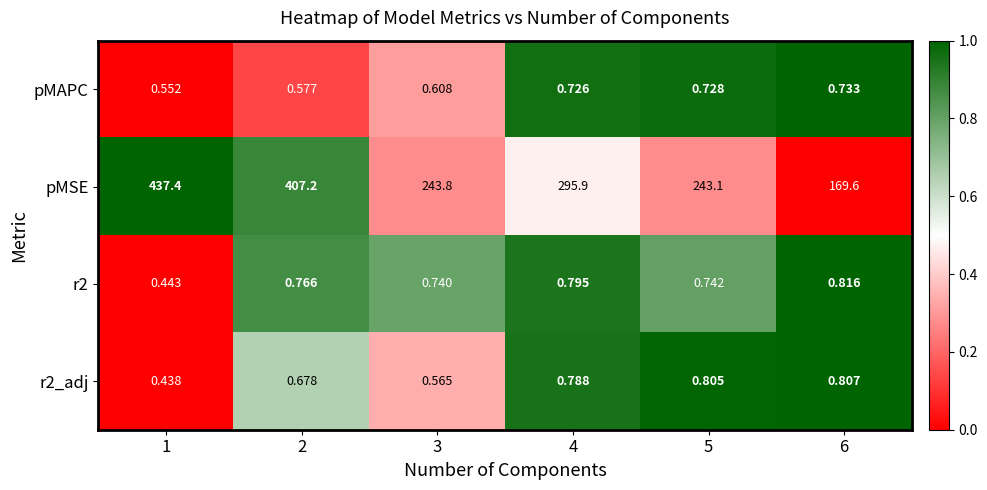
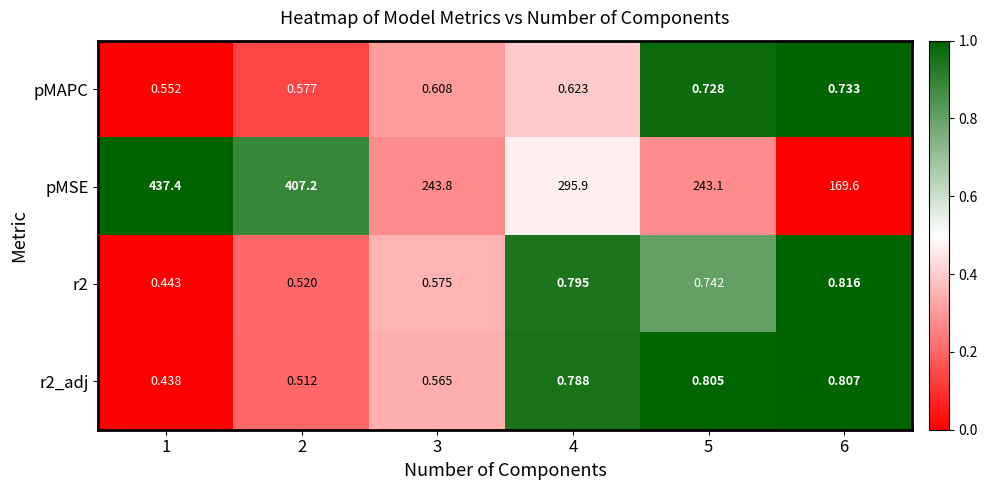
  {
    "pMAPC": {
      "1": 0.552,
      "2": 0.577,
      "3": 0.608,
-     "4": 0.726,
+     "4": 0.623,
      "5": 0.728,
      "6": 0.733
    },
    "pMSE": {
      "1": 437.4,
      "2": 407.2,
      "3": 243.8,
      "4": 295.9,
      "5": 243.1,
      "6": 169.6
    },
    "r2": {
      "1": 0.443,
-     "2": 0.766,
-     "3": 0.740,
+     "2": 0.520,
+     "3": 0.575,
      "4": 0.795,
      "5": 0.742,
      "6": 0.816
    },
    "r2_adj": {
      "1": 0.438,
-     "2": 0.678,
+     "2": 0.512,
      "3": 0.565,
      "4": 0.788,
      "5": 0.805,
      "6": 0.807
    }
  }
